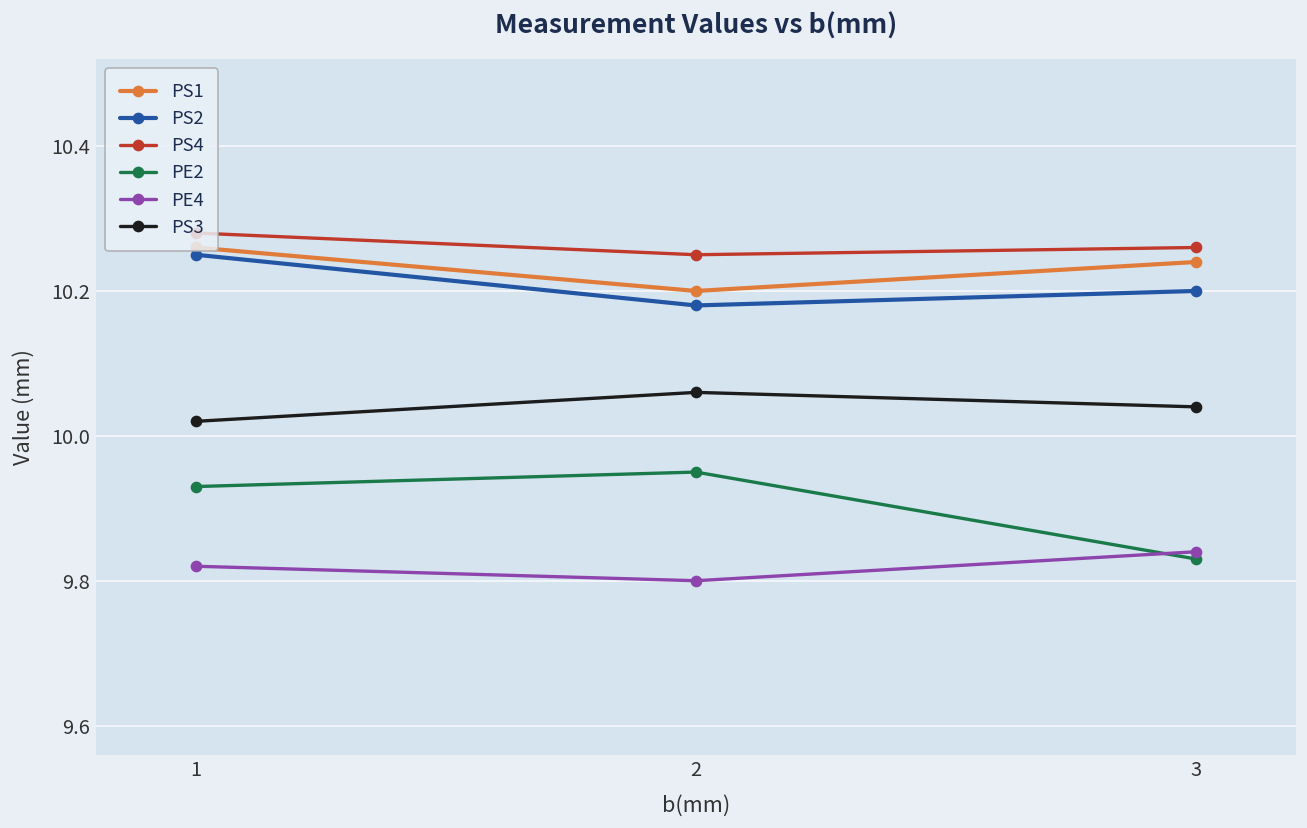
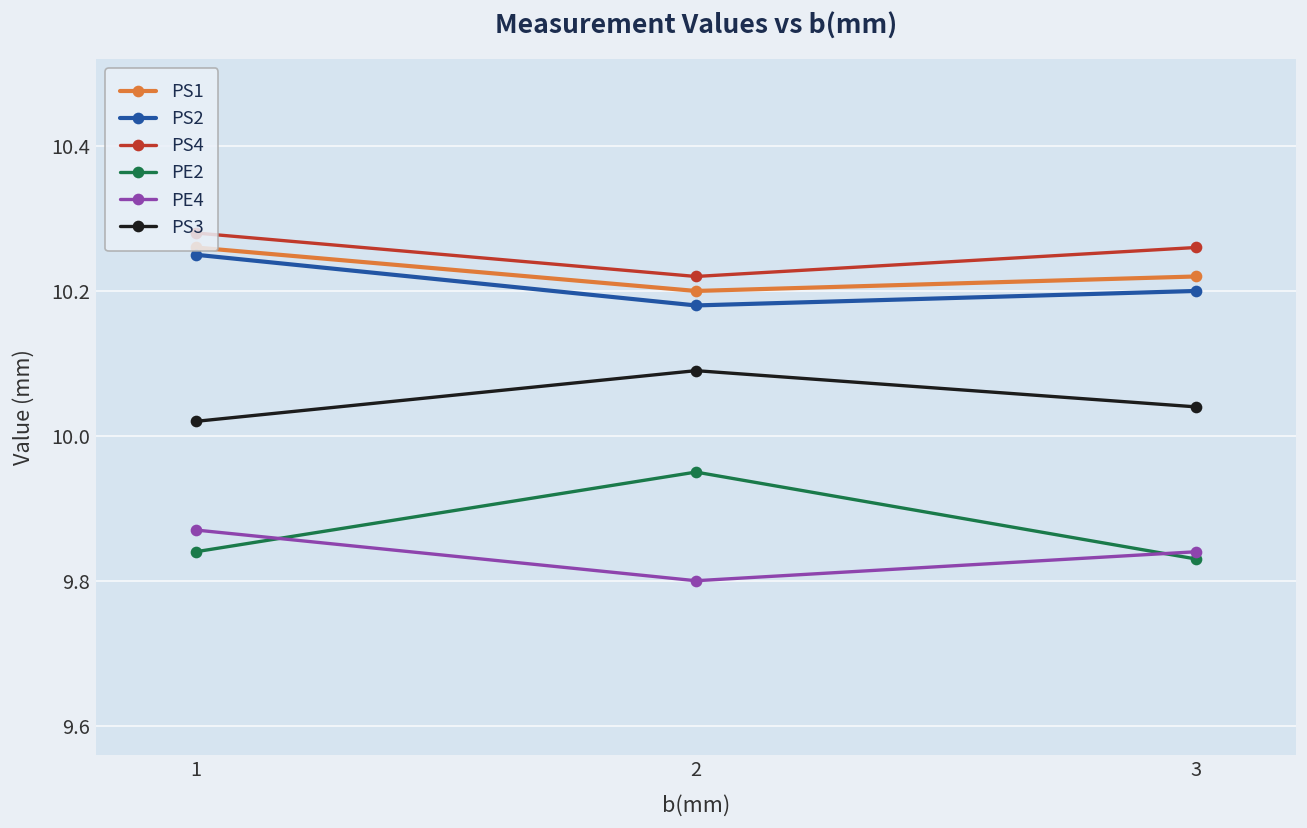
  {
    "PS1": {
      "2": 10.20,
-     "3": 10.24
+     "3": 10.22
    },
    "PS2": {
      "2": 10.18,
      "3": 10.20
    },
    "PS4": {
-     "2": 10.25,
+     "2": 10.22,
      "3": 10.26
    },
    "PE2": {
-     "1": 9.93,
+     "1": 9.84,
      "2": 9.95,
      "3": 9.83
    },
    "PE4": {
-     "1": 9.82,
+     "1": 9.87,
      "2": 9.80,
      "3": 9.84
    },
    "PS3": {
      "1": 10.02,
-     "2": 10.06,
+     "2": 10.09,
      "3": 10.04
    }
  }
